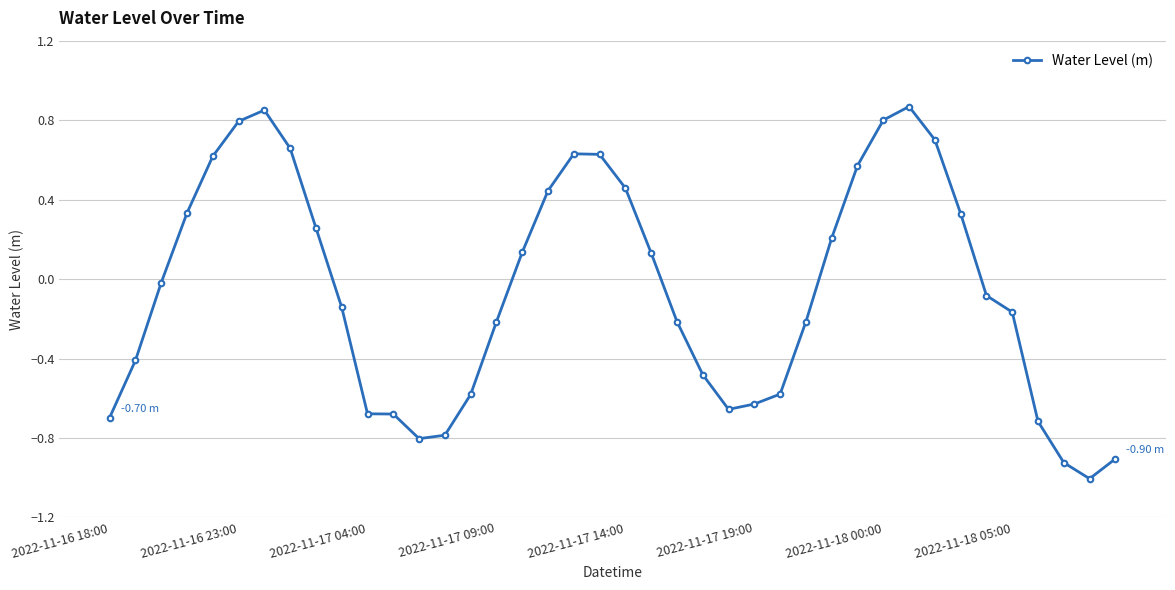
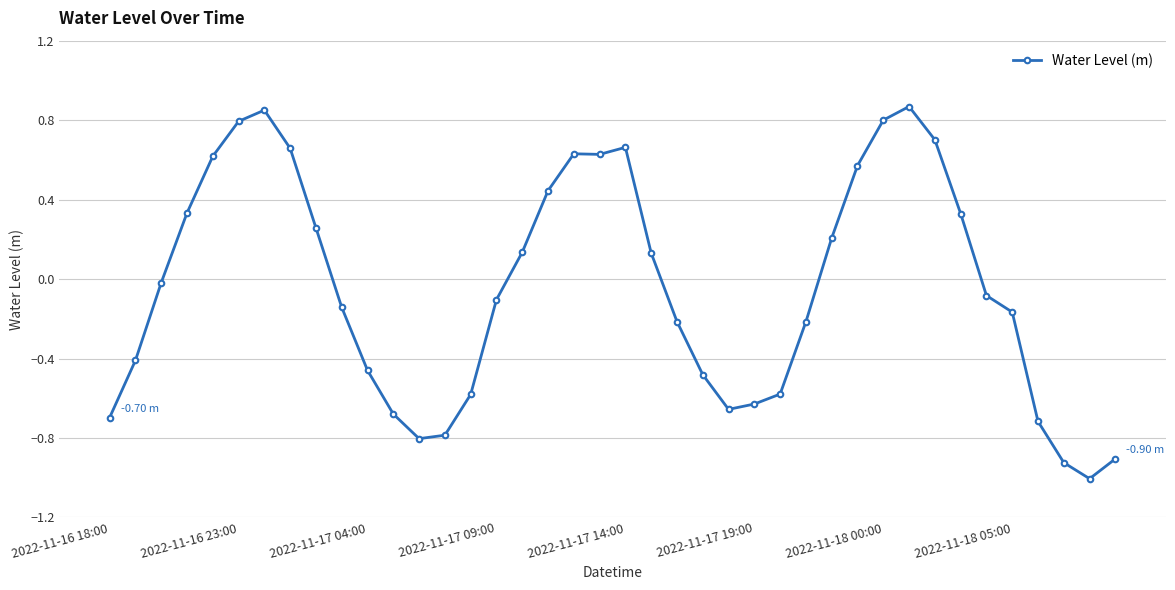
  {
    "2022-11-16 23:00": 0.79,
-   "2022-11-17 04:00": -0.68,
-   "2022-11-17 09:00": -0.21,
-   "2022-11-17 14:00": 0.46,
+   "2022-11-17 04:00": -0.46,
+   "2022-11-17 09:00": -0.10,
+   "2022-11-17 14:00": 0.66,
    "2022-11-17 19:00": -0.63,
    "2022-11-18 00:00": 0.80,
    "2022-11-18 05:00": -0.17
  }
